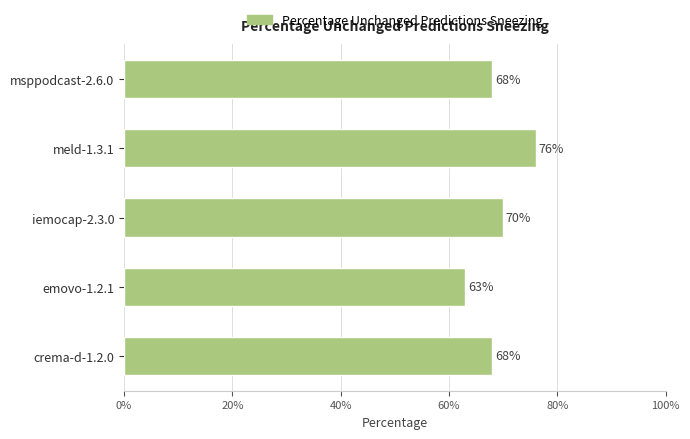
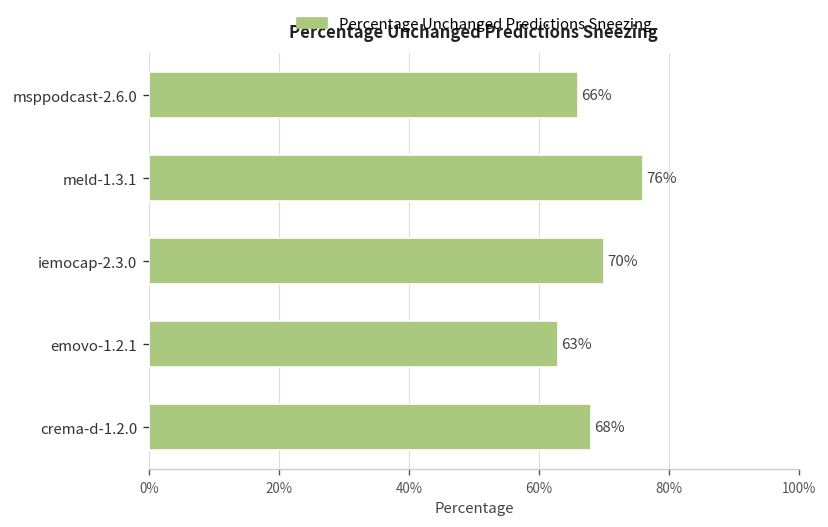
  {
-   "msppodcast-2.6.0": "68%",
+   "msppodcast-2.6.0": "66%",
    "meld-1.3.1": "76%",
    "iemocap-2.3.0": "70%",
    "emovo-1.2.1": "63%",
    "crema-d-1.2.0": "68%"
  }
